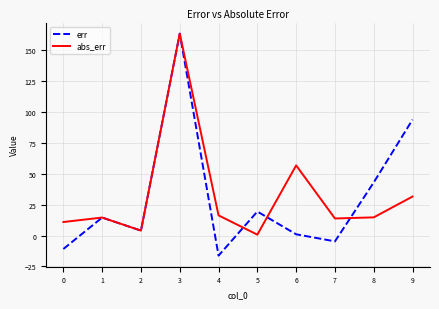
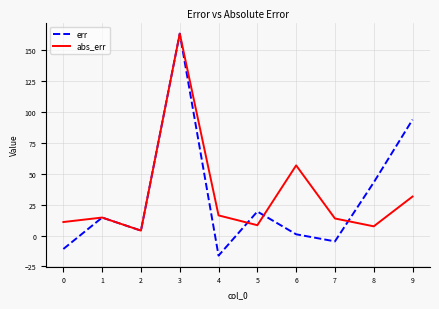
  {
    "err": {
      "0": -11,
      "4": -16,
      "5": 19,
      "6": 1,
      "7": -5,
      "8": 43,
      "9": 94
    },
    "abs_err": {
      "0": 11,
      "4": 16,
-     "5": 1,
+     "5": 8,
      "6": 57,
      "7": 14,
-     "8": 15,
+     "8": 7,
      "9": 32
    }
  }
